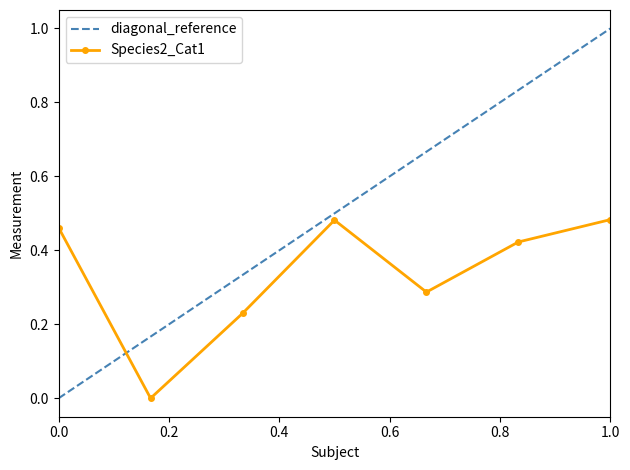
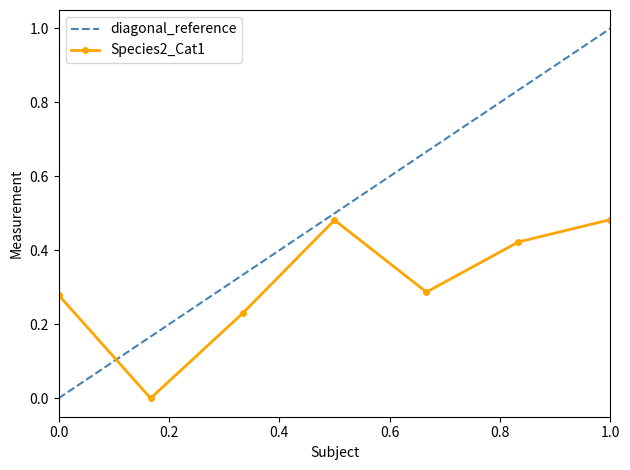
  {
    "diagonal_reference": {
      "0.0": 0.00,
      "1.0": 1.00
    },
    "Species2_Cat1": {
-     "0.0": 0.46,
+     "0.0": 0.28,
      "1.0": 0.48
    }
  }
